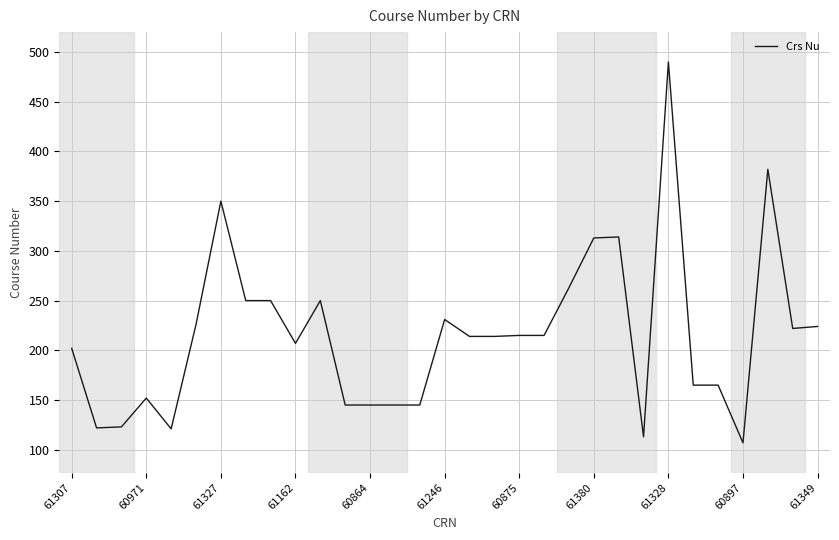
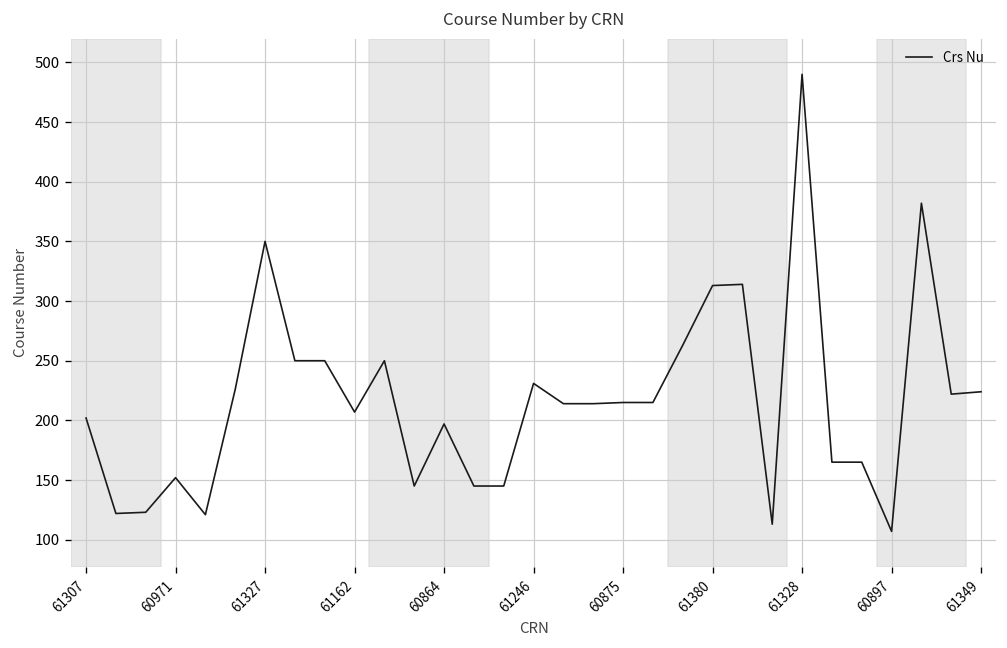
  {
    "61307": 200,
    "60971": 150,
    "61327": 350,
    "61162": 210,
-   "60864": 150,
+   "60864": 200,
    "61246": 230,
    "60875": 220,
    "61380": 310,
    "61328": 490,
    "60897": 110,
    "61349": 220
  }
